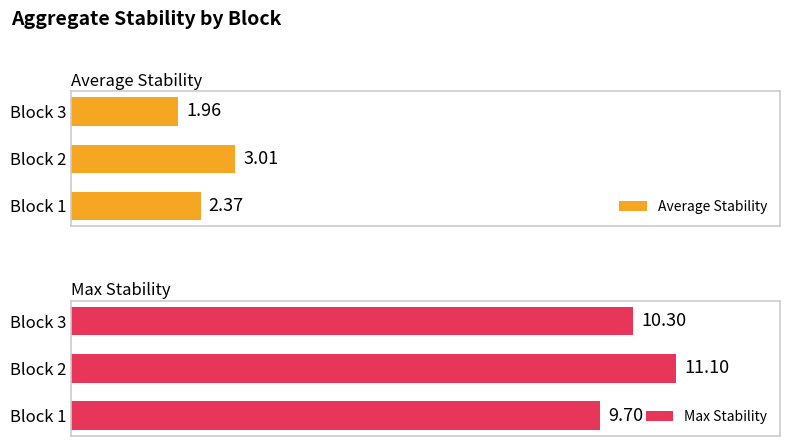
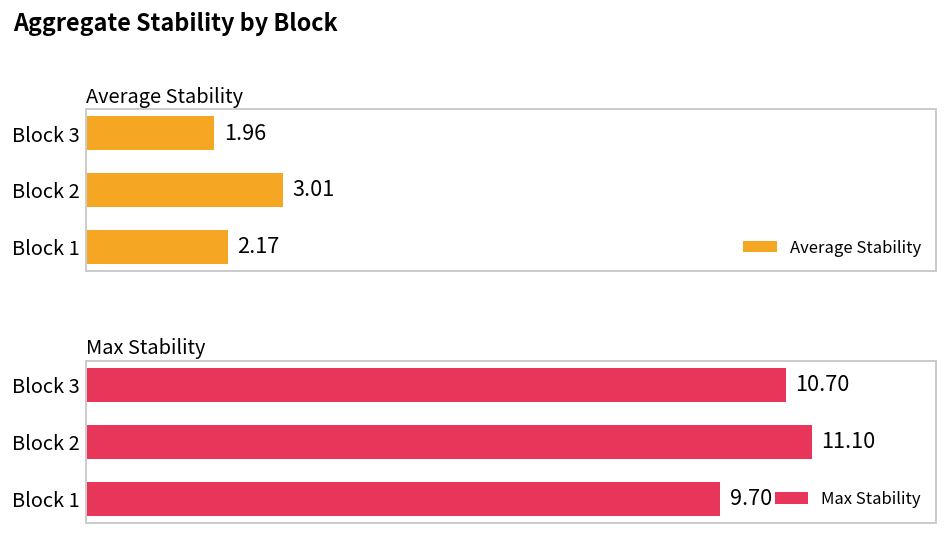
  {
    "Average Stability": {
      "Block 3": 1.96,
      "Block 2": 3.01,
-     "Block 1": 2.37
+     "Block 1": 2.17
    },
    "Max Stability": {
-     "Block 3": 10.30,
+     "Block 3": 10.70,
      "Block 2": 11.10,
      "Block 1": 9.70
    }
  }
